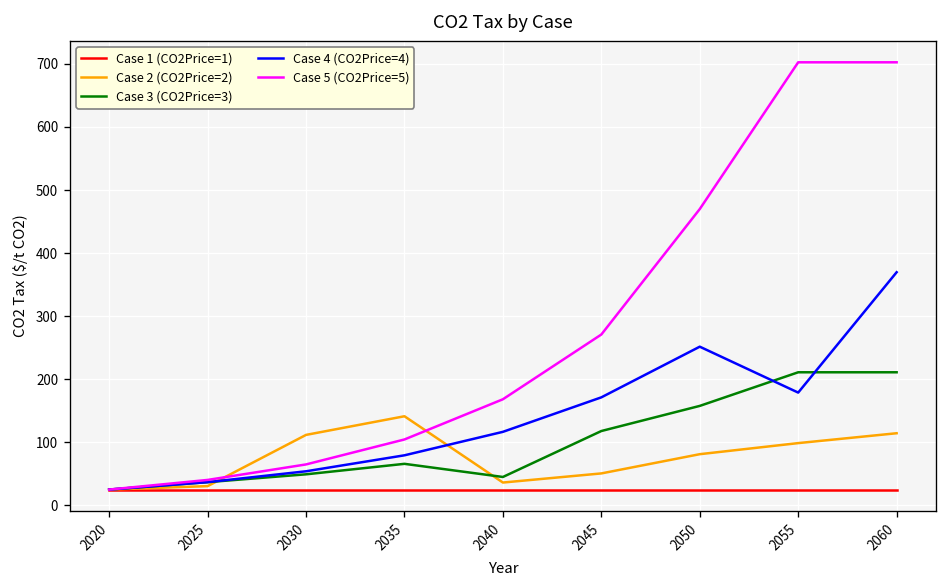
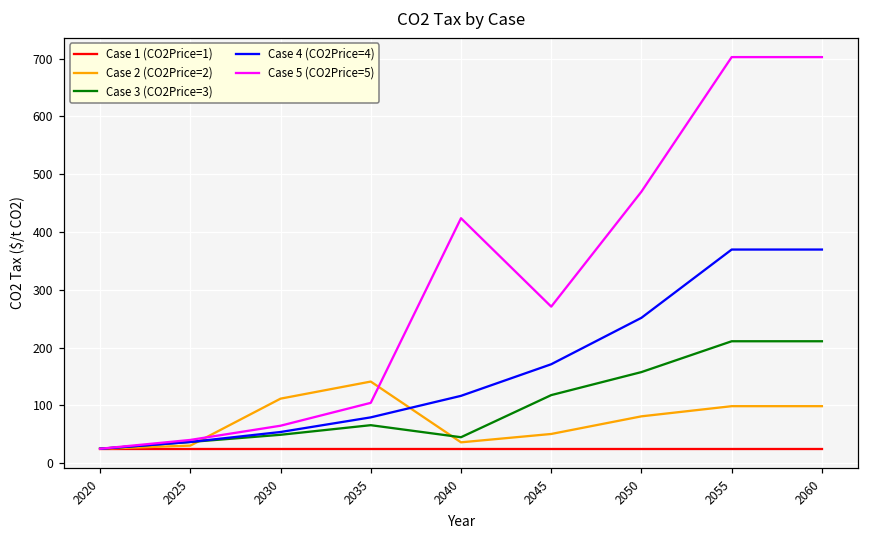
  {
    "Case 1 (CO2Price=1)": {
      "2025": 30,
      "2030": 30,
      "2035": 30,
      "2040": 30,
      "2045": 30,
      "2050": 30,
      "2055": 30,
      "2060": 30
    },
    "Case 2 (CO2Price=2)": {
      "2025": 30,
      "2030": 110,
      "2035": 140,
      "2040": 40,
      "2045": 50,
      "2050": 80,
      "2055": 100,
-     "2060": 110
+     "2060": 100
    },
    "Case 3 (CO2Price=3)": {
      "2030": 50,
      "2035": 70,
      "2040": 40,
      "2045": 120,
      "2050": 160,
      "2055": 210,
      "2060": 210
    },
    "Case 4 (CO2Price=4)": {
      "2030": 50,
      "2035": 80,
      "2040": 120,
      "2045": 170,
      "2050": 250,
-     "2055": 180,
+     "2055": 370,
      "2060": 370
    },
    "Case 5 (CO2Price=5)": {
      "2030": 60,
      "2035": 100,
-     "2040": 170,
+     "2040": 420,
      "2045": 270,
      "2050": 470,
      "2055": 700,
      "2060": 700
    }
  }
